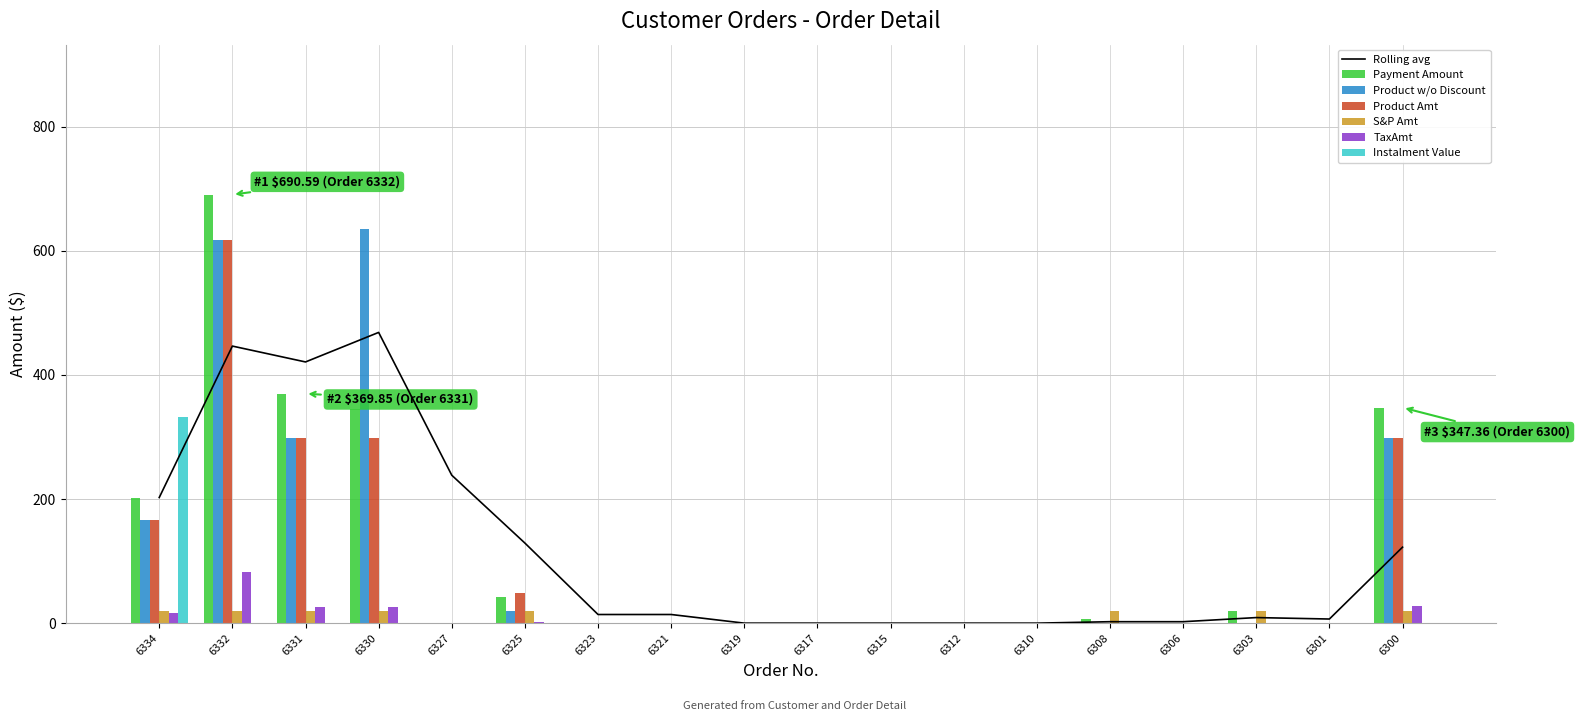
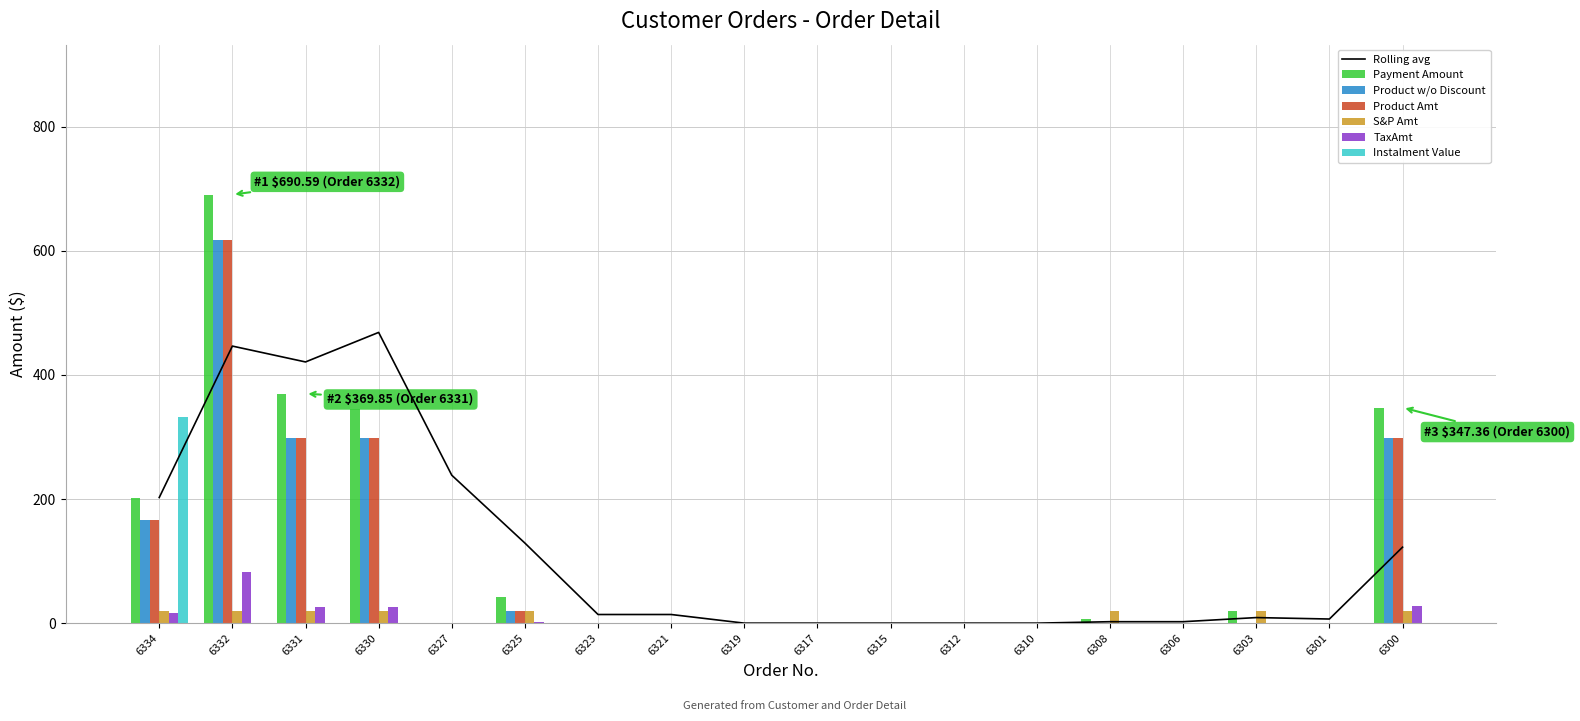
  {
    "Payment Amount": {
      "6334": 200,
      "6332": 690,
      "6331": 370,
      "6327": 0,
      "6325": 40,
      "6323": 0,
      "6321": 0,
      "6319": 0,
      "6317": 0,
      "6315": 0,
      "6312": 0,
      "6310": 0,
      "6308": 10,
      "6306": 0,
      "6303": 20,
      "6301": 0,
      "6300": 350
    },
    "Rolling avg": {
      "6334": 200,
      "6332": 450,
      "6331": 420,
      "6330": 470,
      "6327": 240,
      "6325": 130,
      "6323": 10,
      "6321": 10,
      "6319": 0,
      "6317": 0,
      "6315": 0,
      "6312": 0,
      "6310": 0,
      "6308": 0,
      "6306": 0,
      "6303": 10,
      "6301": 10,
      "6300": 120
    },
    "Product w/o Discount": {
      "6334": 170,
      "6332": 620,
      "6331": 300,
-     "6330": 640,
+     "6330": 300,
      "6327": 0,
      "6325": 20,
      "6323": 0,
      "6321": 0,
      "6319": 0,
      "6317": 0,
      "6315": 0,
      "6312": 0,
      "6310": 0,
      "6308": 0,
      "6306": 0,
      "6303": 0,
      "6301": 0,
      "6300": 300
    },
    "Product Amt": {
      "6334": 170,
      "6332": 620,
      "6331": 300,
      "6330": 300,
      "6327": 0,
-     "6325": 50,
+     "6325": 20,
      "6323": 0,
      "6321": 0,
      "6319": 0,
      "6317": 0,
      "6315": 0,
      "6312": 0,
      "6310": 0,
      "6308": 0,
      "6306": 0,
      "6303": 0,
      "6301": 0
    },
    "S&P Amt": {
      "6334": 20,
      "6332": 20,
      "6331": 20,
      "6330": 20,
      "6327": 0,
      "6325": 20,
      "6323": 0,
      "6321": 0,
      "6319": 0,
      "6317": 0,
      "6315": 0,
      "6312": 0,
      "6310": 0,
      "6308": 20,
      "6306": 0,
      "6303": 20,
      "6301": 0,
      "6300": 20
    },
    "TaxAmt": {
      "6334": 20,
      "6332": 80,
      "6331": 30,
      "6330": 30,
      "6327": 0,
      "6323": 0,
      "6321": 0,
      "6319": 0,
      "6317": 0,
      "6315": 0,
      "6312": 0,
      "6310": 0,
      "6308": 0,
      "6306": 0,
      "6303": 0,
      "6301": 0,
      "6300": 30
    },
    "Instalment Value": {
      "6334": 330,
      "6332": 0,
      "6331": 0,
      "6330": 0,
      "6327": 0,
      "6325": 0,
      "6323": 0,
      "6321": 0,
      "6319": 0,
      "6317": 0,
      "6315": 0,
      "6312": 0,
      "6310": 0,
      "6308": 0,
      "6306": 0,
      "6303": 0,
      "6301": 0,
      "6300": 0
    }
  }
